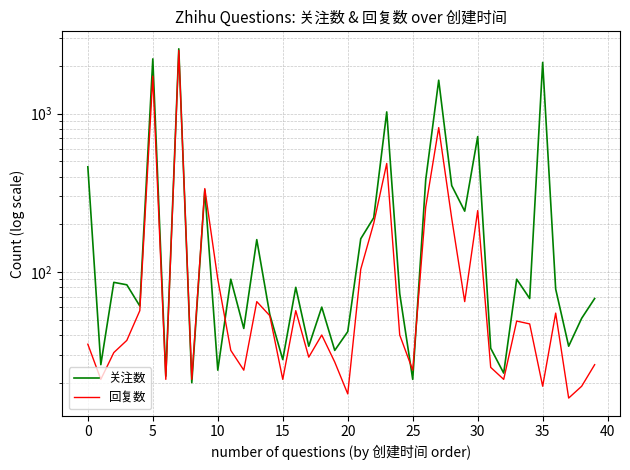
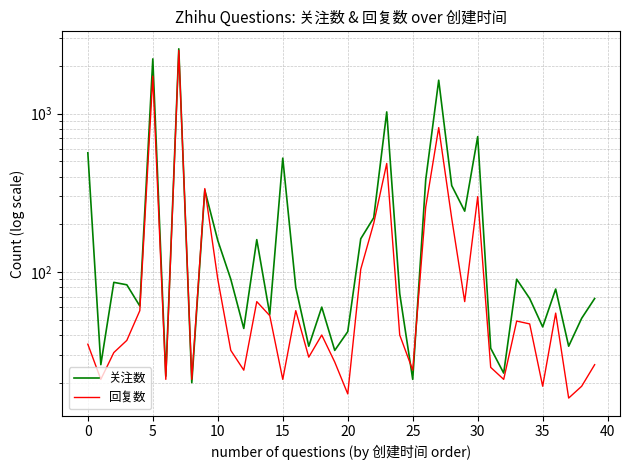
  {
    "关注数": {
-     "0": 460,
+     "0": 570,
      "5": 2200,
-     "10": 24,
-     "15": 28,
+     "10": 160,
+     "15": 520,
      "20": 42,
      "25": 21,
      "30": 700,
-     "35": 2100
+     "35": 45
    },
    "回复数": {
      "0": 35,
      "5": 1700,
      "10": 90,
      "15": 21,
      "20": 17,
      "25": 24,
-     "30": 240,
+     "30": 300,
      "35": 19
    }
  }
